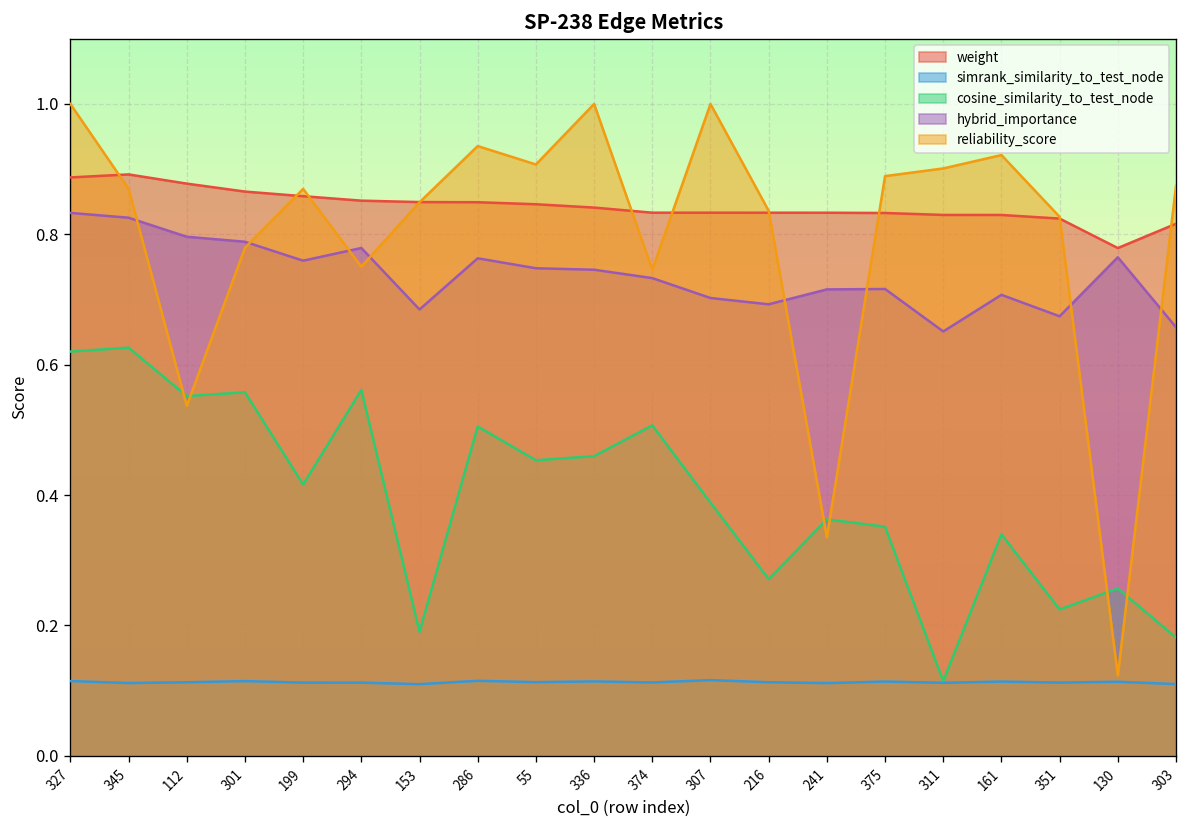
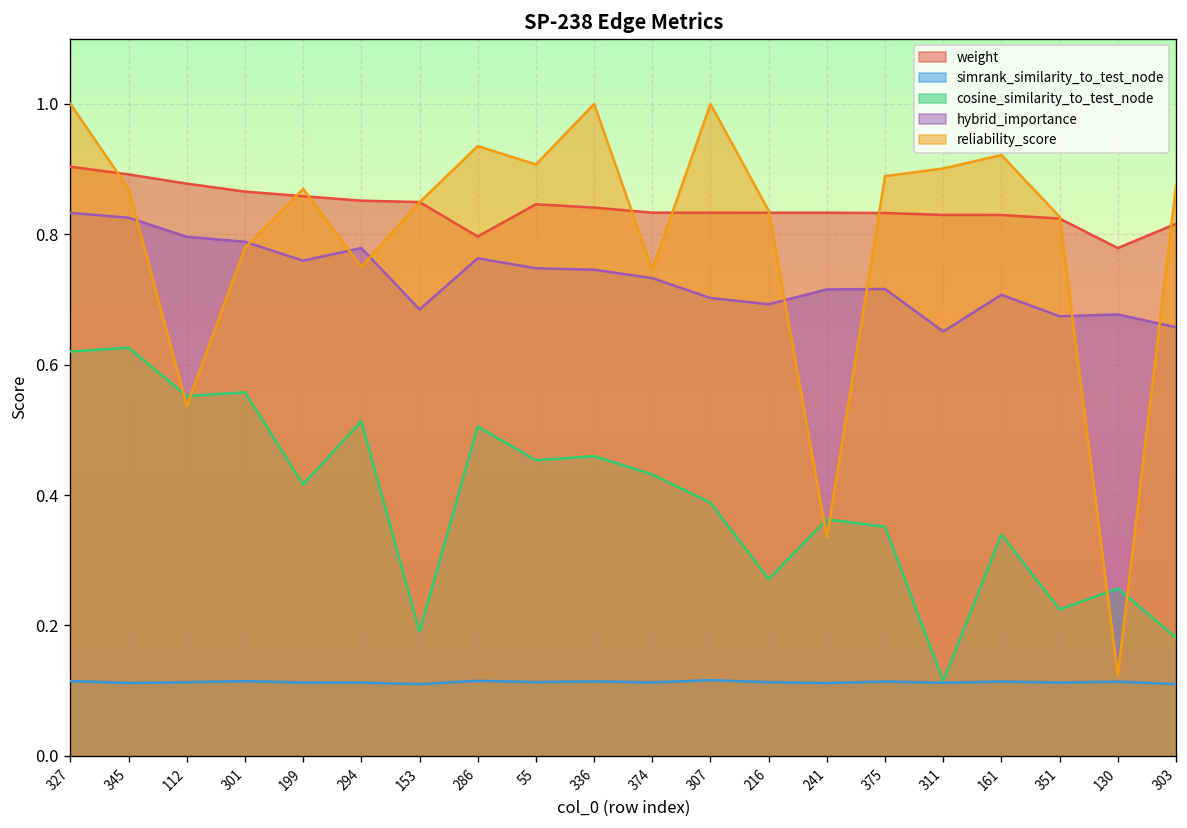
  {
    "weight": {
-     "327": 0.89,
+     "327": 0.90,
      "345": 0.89,
      "112": 0.88,
      "301": 0.87,
      "199": 0.86,
      "294": 0.85,
-     "286": 0.85,
+     "286": 0.80,
      "55": 0.85,
      "336": 0.84,
      "374": 0.83,
      "307": 0.83,
      "241": 0.83,
      "375": 0.83,
      "311": 0.83,
      "161": 0.83,
      "130": 0.78,
      "303": 0.82
    },
    "simrank_similarity_to_test_node": {
      "327": 0.11,
      "345": 0.11,
      "112": 0.11,
      "301": 0.11,
      "199": 0.11,
      "294": 0.11,
      "153": 0.11,
      "286": 0.12,
      "55": 0.11,
      "336": 0.11,
      "374": 0.11,
      "307": 0.12,
      "216": 0.11,
      "241": 0.11,
      "375": 0.11,
      "161": 0.11,
      "351": 0.11,
      "130": 0.11,
      "303": 0.11
    },
    "cosine_similarity_to_test_node": {
      "327": 0.62,
      "345": 0.63,
      "112": 0.55,
      "301": 0.56,
      "199": 0.42,
-     "294": 0.56,
+     "294": 0.51,
      "153": 0.19,
      "286": 0.51,
      "55": 0.45,
      "336": 0.46,
-     "374": 0.51,
+     "374": 0.43,
      "307": 0.39,
      "216": 0.27,
      "241": 0.36,
      "375": 0.35,
      "161": 0.34,
      "351": 0.22,
      "130": 0.26,
      "303": 0.18
    },
    "hybrid_importance": {
      "327": 0.83,
      "345": 0.83,
      "112": 0.80,
      "301": 0.79,
      "199": 0.76,
      "294": 0.78,
      "153": 0.68,
      "286": 0.76,
      "55": 0.75,
      "336": 0.75,
      "374": 0.73,
      "307": 0.70,
      "216": 0.69,
      "241": 0.72,
      "375": 0.72,
      "311": 0.65,
      "161": 0.71,
      "351": 0.67,
-     "130": 0.76,
+     "130": 0.68,
      "303": 0.66
    },
    "reliability_score": {
      "327": 1.00,
      "345": 0.87,
      "112": 0.54,
      "301": 0.78,
      "199": 0.87,
      "294": 0.75,
      "286": 0.94,
      "55": 0.91,
      "336": 1.00,
      "374": 0.75,
      "307": 1.00,
      "241": 0.34,
      "375": 0.89,
      "311": 0.90,
      "161": 0.92,
      "130": 0.12,
      "303": 0.87
    }
  }
